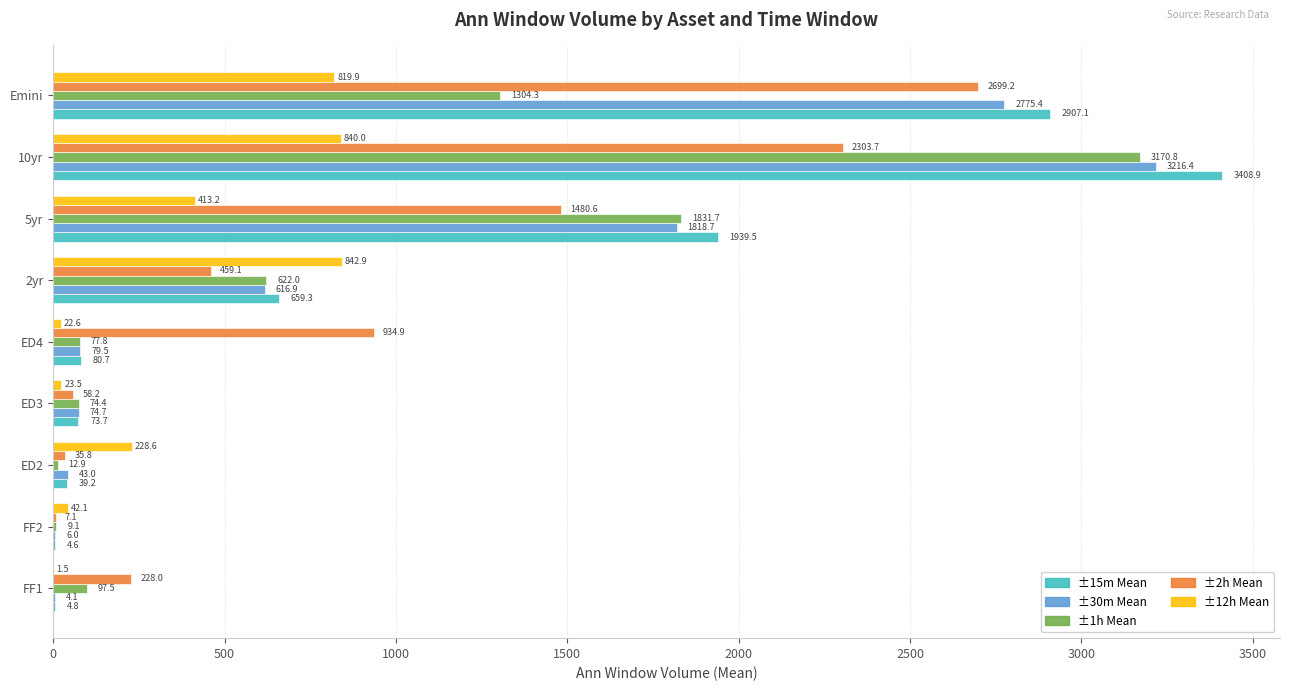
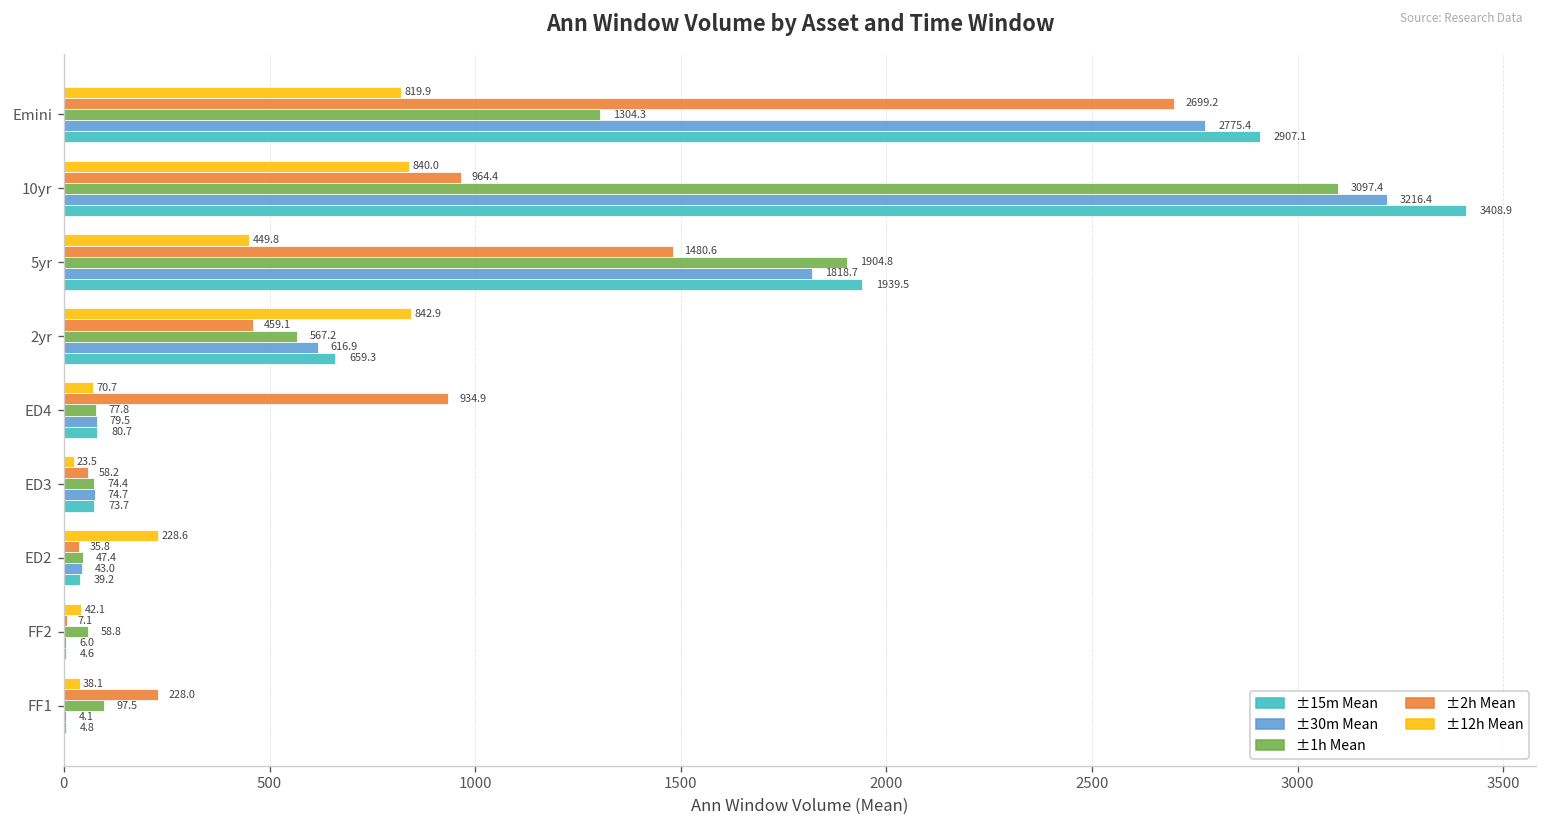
  {
    "±1h Mean": {
      "Emini": 1304.3,
-     "10yr": 3170.8,
-     "5yr": 1831.7,
-     "2yr": 622.0,
+     "10yr": 3097.4,
+     "5yr": 1904.8,
+     "2yr": 567.2,
      "ED4": 77.8,
      "ED3": 74.4,
-     "ED2": 12.9,
-     "FF2": 9.1,
+     "ED2": 47.4,
+     "FF2": 58.8,
      "FF1": 97.5
    },
    "±2h Mean": {
      "Emini": 2699.2,
-     "10yr": 2303.7,
+     "10yr": 964.4,
      "5yr": 1480.6,
      "2yr": 459.1,
      "ED4": 934.9,
      "ED3": 58.2,
      "ED2": 35.8,
      "FF2": 7.1,
      "FF1": 228.0
    },
    "±12h Mean": {
      "Emini": 819.9,
      "10yr": 840.0,
-     "5yr": 413.2,
+     "5yr": 449.8,
      "2yr": 842.9,
-     "ED4": 22.6,
+     "ED4": 70.7,
      "ED3": 23.5,
      "ED2": 228.6,
      "FF2": 42.1,
-     "FF1": 1.5
+     "FF1": 38.1
    }
  }
